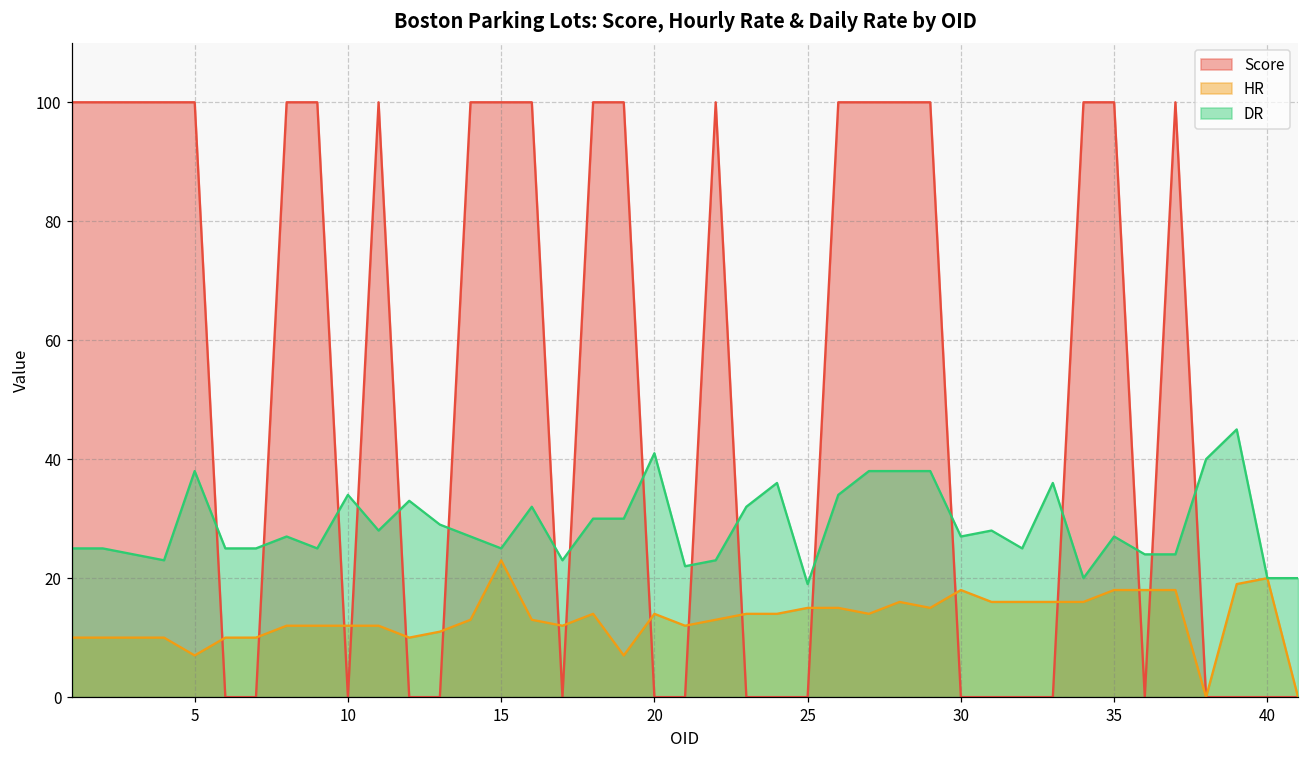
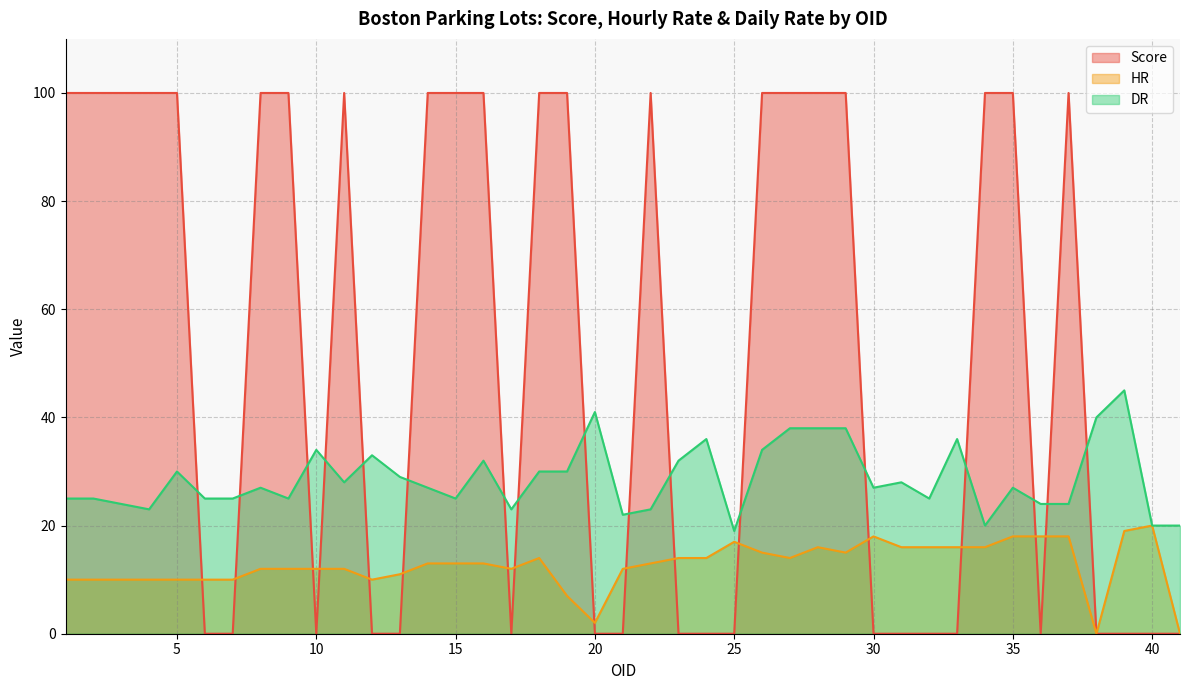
  {
    "Score": {
      "5": 100,
      "10": 0,
      "15": 100,
      "20": 0,
      "25": 0,
      "30": 0,
      "35": 100,
      "40": 0
    },
    "HR": {
-     "5": 7,
+     "5": 10,
      "10": 12,
-     "15": 23,
-     "20": 14,
-     "25": 15,
+     "15": 13,
+     "20": 2,
+     "25": 17,
      "30": 18,
      "35": 18
    },
    "DR": {
-     "5": 38,
+     "5": 30,
      "10": 34,
      "15": 25,
      "20": 41,
      "25": 19,
      "30": 27,
      "35": 27
    }
  }
